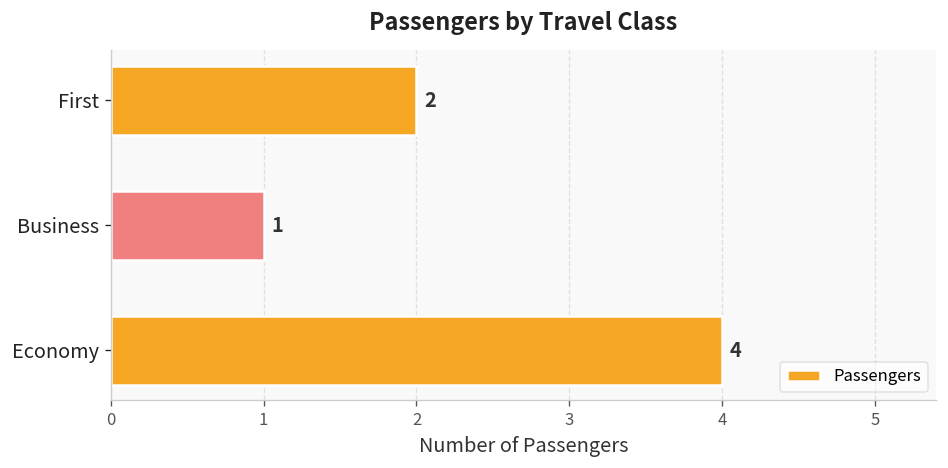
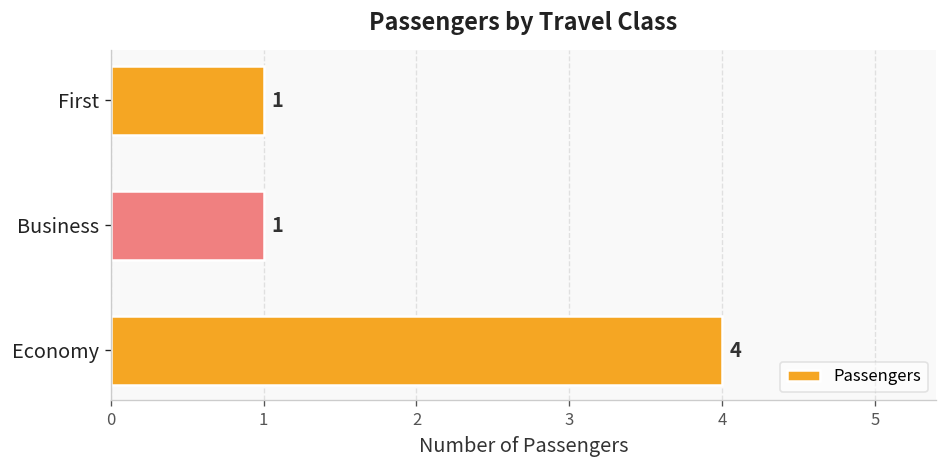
  {
-   "First": 2,
+   "First": 1,
    "Business": 1,
    "Economy": 4
  }
